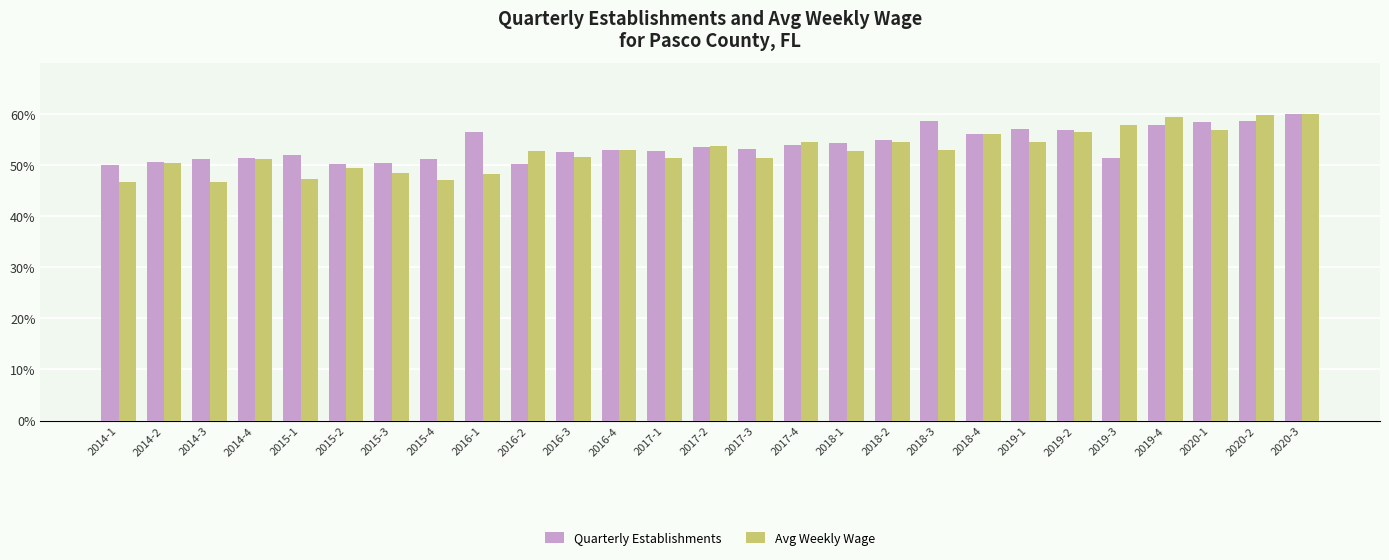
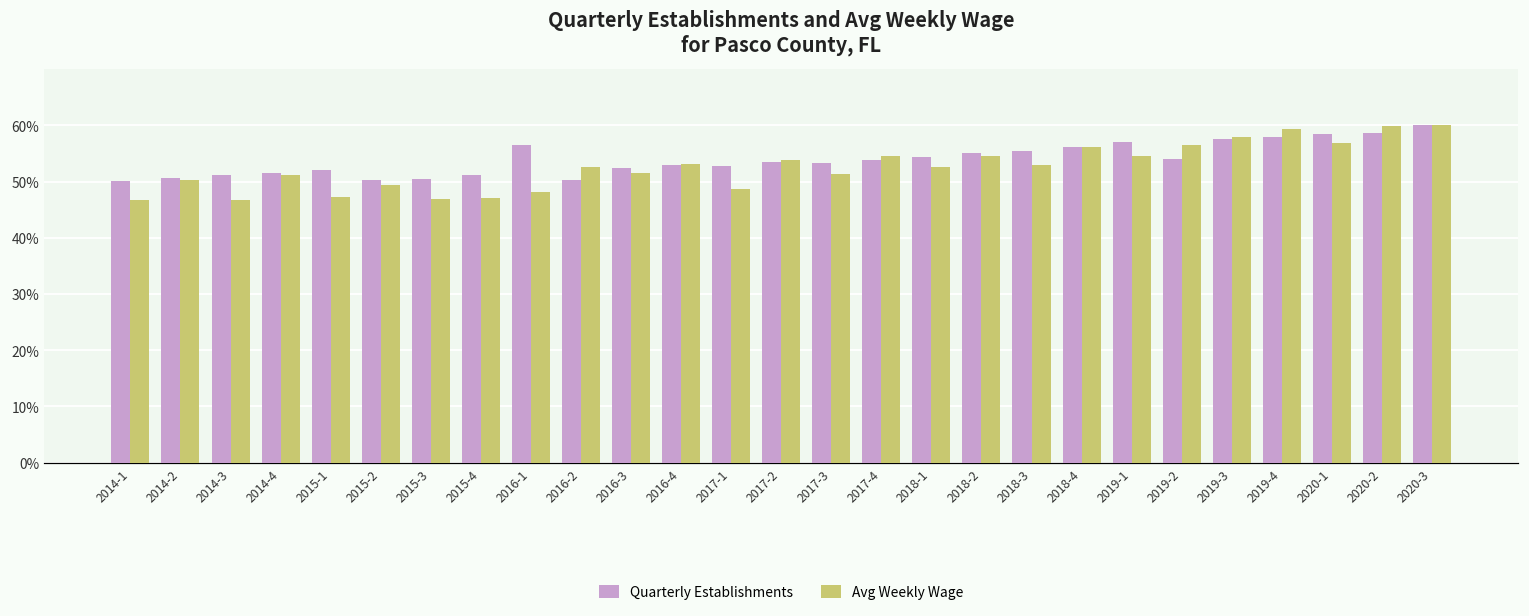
  {
    "Quarterly Establishments": {
      "2014-1": "50%",
      "2014-2": "51%",
      "2014-3": "51%",
      "2014-4": "51%",
      "2015-1": "52%",
      "2015-2": "50%",
      "2015-3": "50%",
      "2015-4": "51%",
      "2016-1": "56%",
      "2016-2": "50%",
      "2016-3": "53%",
      "2016-4": "53%",
      "2017-1": "53%",
      "2017-2": "53%",
      "2017-3": "53%",
      "2017-4": "54%",
      "2018-1": "54%",
      "2018-2": "55%",
-     "2018-3": "59%",
+     "2018-3": "55%",
      "2018-4": "56%",
      "2019-1": "57%",
-     "2019-2": "57%",
-     "2019-3": "51%",
+     "2019-2": "54%",
+     "2019-3": "58%",
      "2019-4": "58%",
      "2020-1": "58%",
      "2020-2": "59%",
      "2020-3": "60%"
    },
    "Avg Weekly Wage": {
      "2014-1": "47%",
      "2014-2": "50%",
      "2014-3": "47%",
      "2014-4": "51%",
      "2015-1": "47%",
      "2015-2": "49%",
-     "2015-3": "49%",
+     "2015-3": "47%",
      "2015-4": "47%",
      "2016-1": "48%",
      "2016-2": "53%",
      "2016-3": "52%",
      "2016-4": "53%",
-     "2017-1": "51%",
+     "2017-1": "49%",
      "2017-2": "54%",
      "2017-3": "51%",
      "2017-4": "55%",
      "2018-1": "53%",
      "2018-2": "55%",
      "2018-3": "53%",
      "2018-4": "56%",
      "2019-1": "55%",
      "2019-2": "56%",
      "2019-3": "58%",
      "2019-4": "59%",
      "2020-1": "57%",
      "2020-2": "60%",
      "2020-3": "60%"
    }
  }
